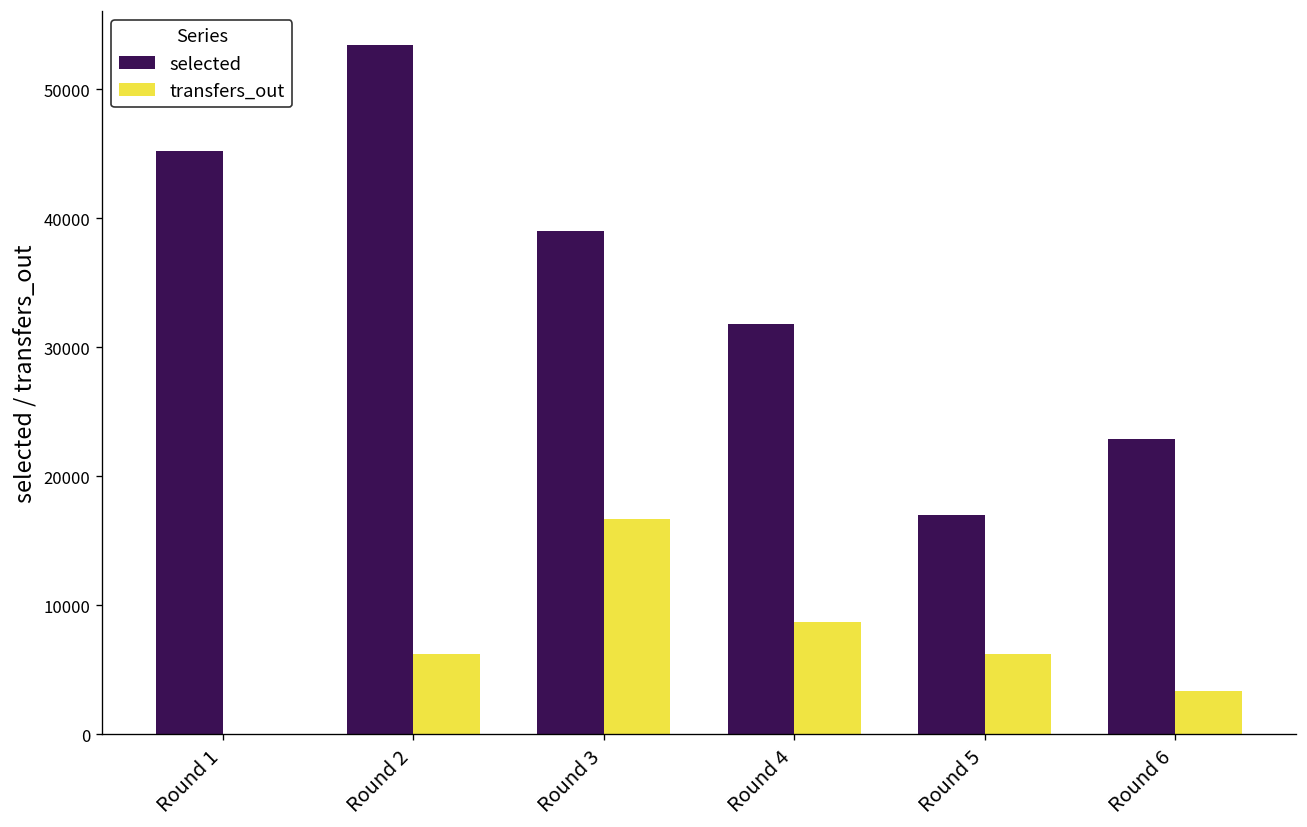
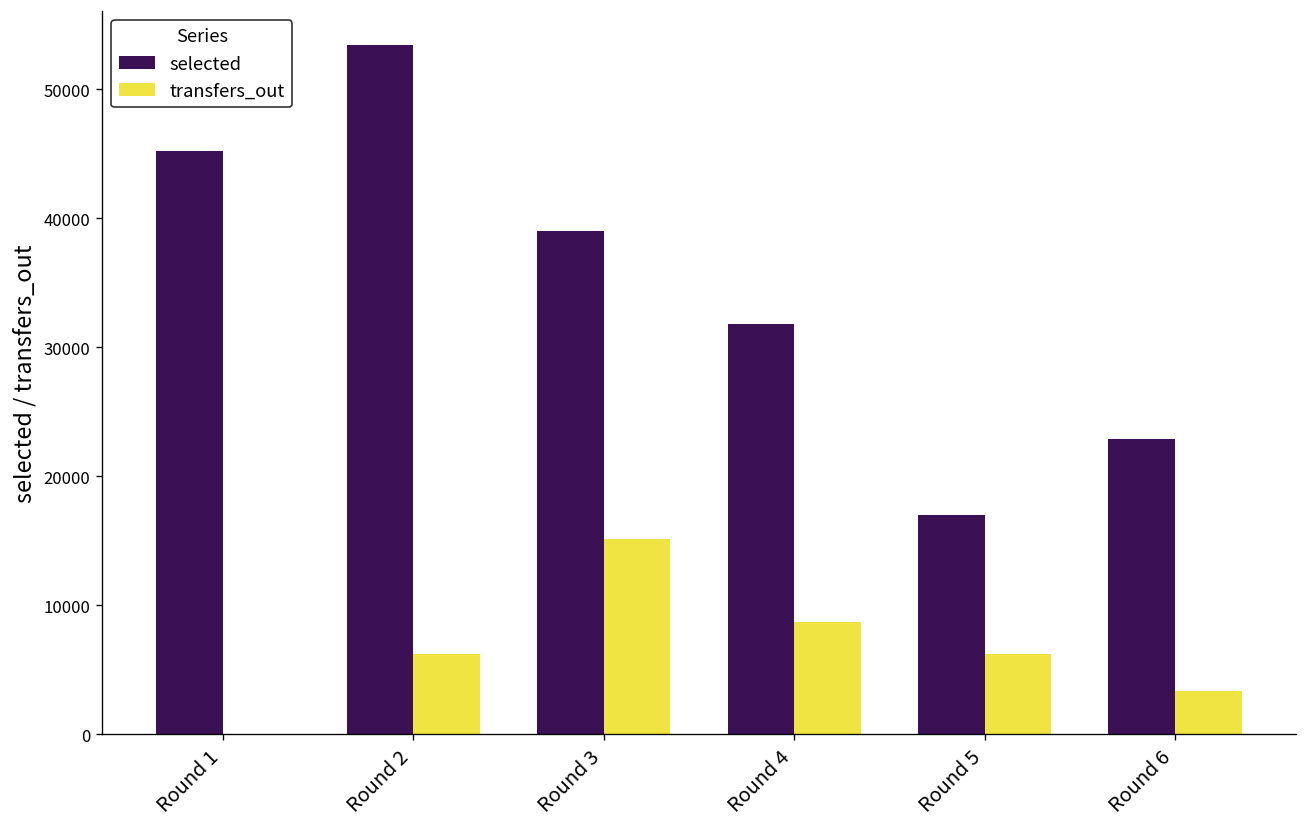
  {
    "selected": {
      "Round 1": 45200,
      "Round 2": 53400,
      "Round 3": 39000,
      "Round 4": 31800,
      "Round 5": 17000,
      "Round 6": 22900
    },
    "transfers_out": {
      "Round 1": 0,
      "Round 2": 6200,
-     "Round 3": 16600,
+     "Round 3": 15100,
      "Round 4": 8700,
      "Round 5": 6200,
      "Round 6": 3400
    }
  }
